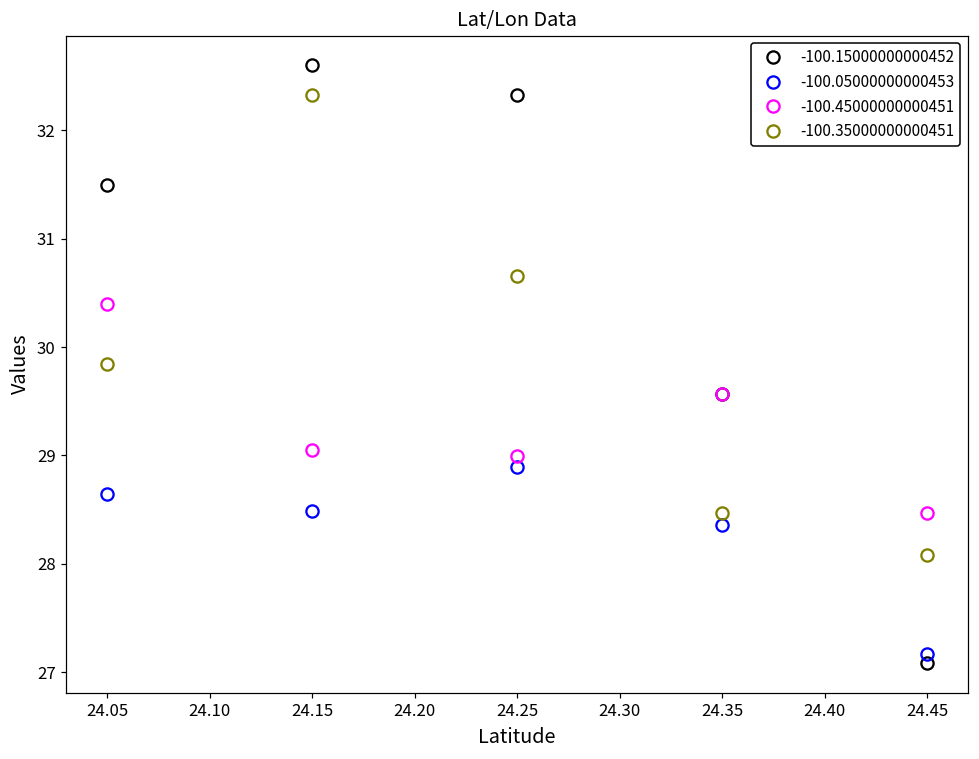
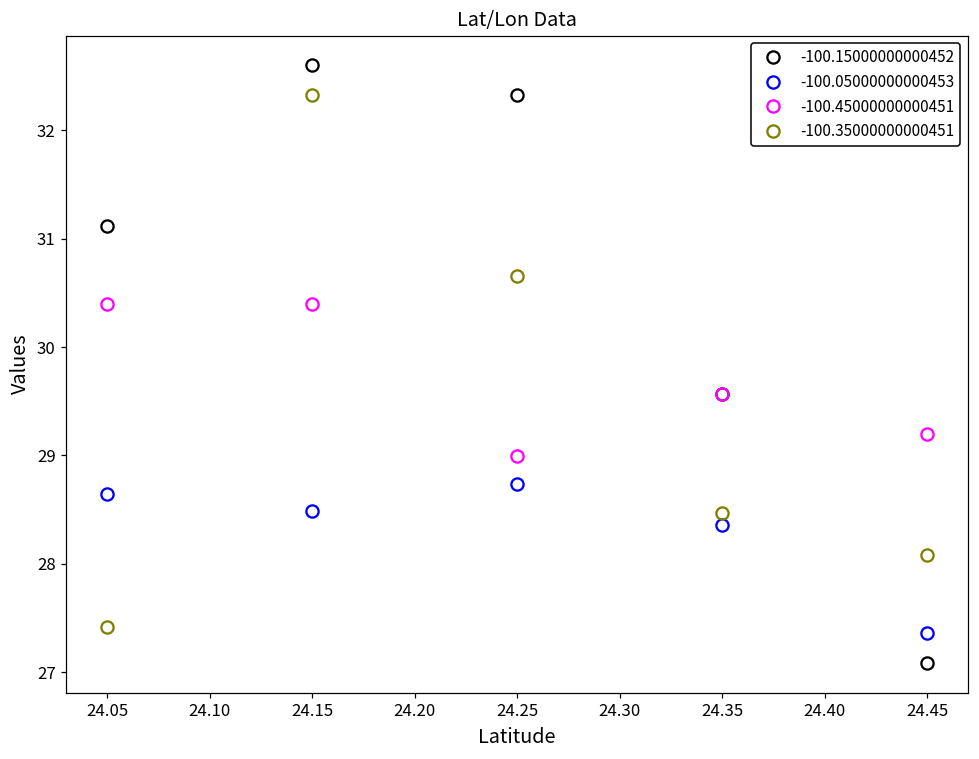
  {
    "-100.15000000000452": {
-     "24.05": 31.5,
+     "24.05": 31.1,
      "24.15": 32.6,
      "24.25": 32.3,
      "24.45": 27.1
    },
    "-100.05000000000453": {
      "24.05": 28.6,
      "24.15": 28.5,
-     "24.25": 28.9,
+     "24.25": 28.7,
      "24.35": 28.4,
-     "24.45": 27.2
+     "24.45": 27.4
    },
    "-100.45000000000451": {
      "24.05": 30.4,
-     "24.15": 29.1,
+     "24.15": 30.4,
      "24.25": 29.0,
-     "24.45": 28.5
+     "24.45": 29.2
    },
    "-100.35000000000451": {
-     "24.05": 29.8,
+     "24.05": 27.4,
      "24.15": 32.3,
      "24.25": 30.7,
      "24.35": 28.5,
      "24.45": 28.1
    }
  }
